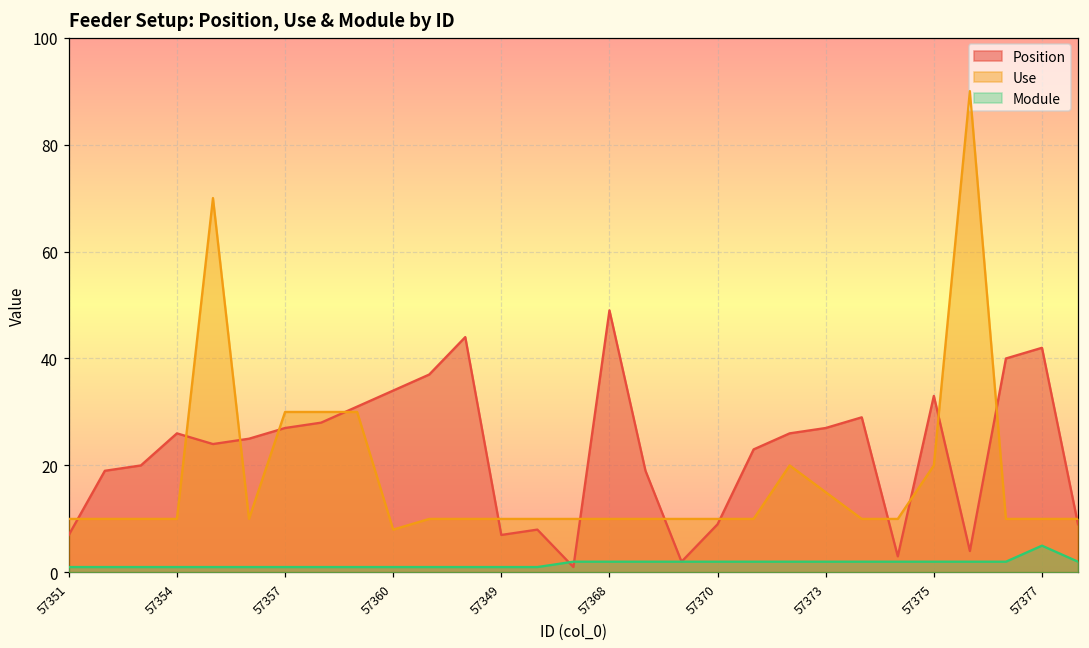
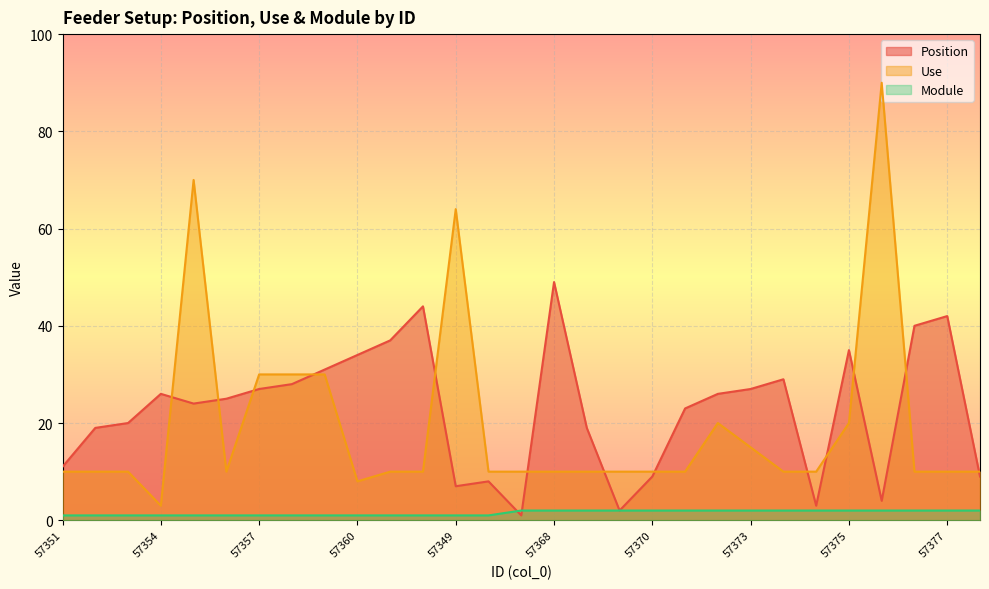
  {
    "Position": {
-     "57351": 7,
+     "57351": 11,
      "57354": 26,
      "57357": 27,
      "57360": 34,
      "57349": 7,
      "57368": 49,
      "57370": 9,
      "57373": 27,
-     "57375": 33,
+     "57375": 35,
      "57377": 42
    },
    "Use": {
      "57351": 10,
-     "57354": 10,
+     "57354": 3,
      "57357": 30,
      "57360": 8,
-     "57349": 10,
+     "57349": 64,
      "57368": 10,
      "57370": 10,
      "57373": 15,
      "57375": 20,
      "57377": 10
    },
    "Module": {
      "57351": 1,
      "57354": 1,
      "57357": 1,
      "57360": 1,
      "57349": 1,
      "57368": 2,
      "57370": 2,
      "57373": 2,
      "57375": 2,
-     "57377": 5
+     "57377": 2
    }
  }
